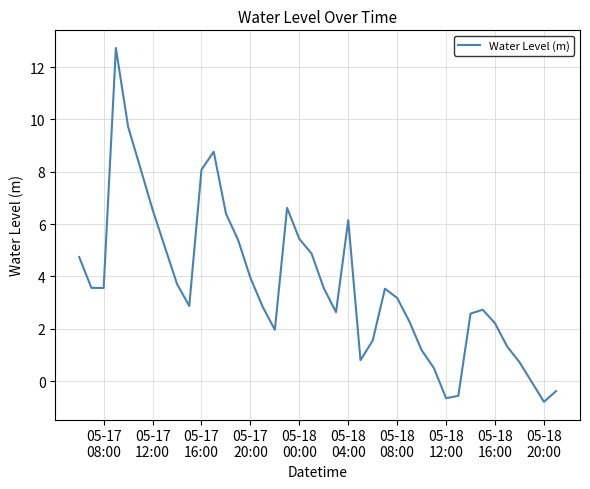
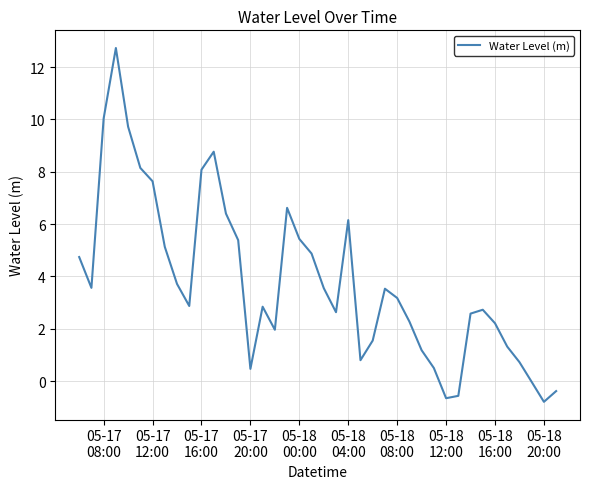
  {
-   "05-17 08:00": 3.6,
-   "05-17 12:00": 6.6,
+   "05-17 08:00": 10.0,
+   "05-17 12:00": 7.6,
    "05-17 16:00": 8.1,
-   "05-17 20:00": 3.9,
+   "05-17 20:00": 0.5,
    "05-18 00:00": 5.4,
    "05-18 04:00": 6.2,
    "05-18 08:00": 3.2,
    "05-18 12:00": -0.7,
    "05-18 16:00": 2.2,
    "05-18 20:00": -0.8
  }
